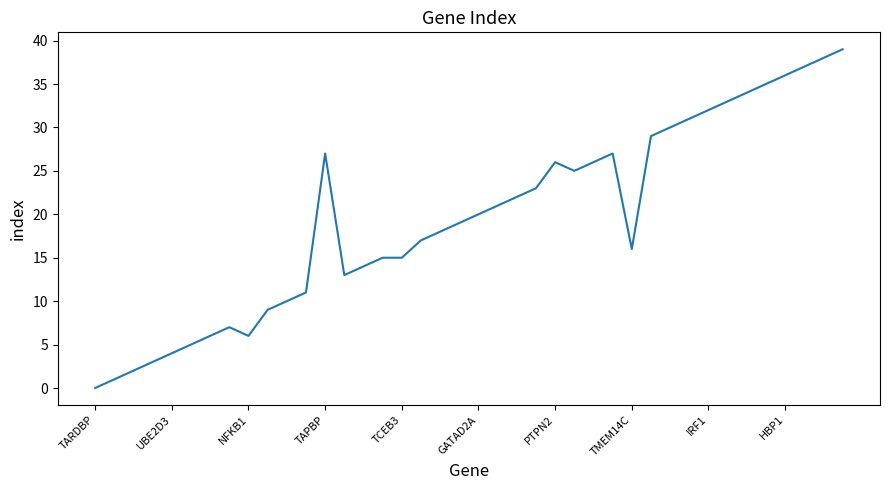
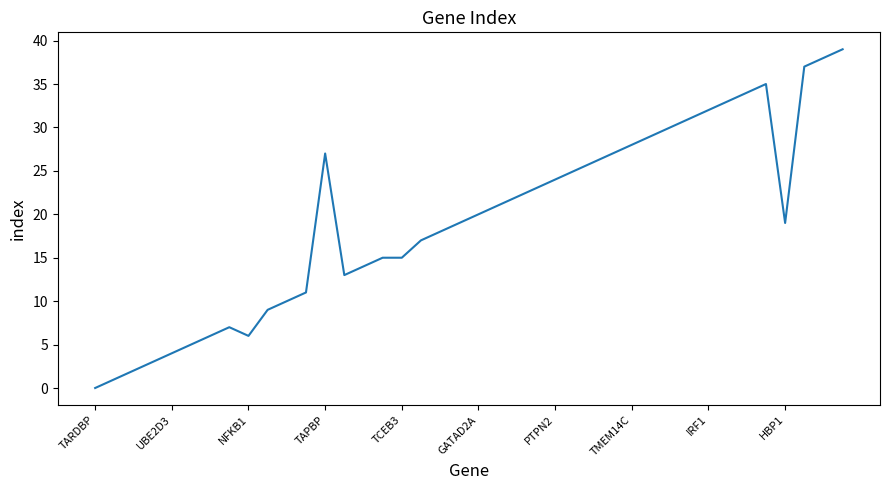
  {
    "TARDBP": 0,
    "UBE2D3": 4,
    "NFKB1": 6,
    "TAPBP": 27,
    "TCEB3": 15,
    "GATAD2A": 20,
-   "PTPN2": 26,
-   "TMEM14C": 16,
+   "PTPN2": 24,
+   "TMEM14C": 28,
    "IRF1": 32,
-   "HBP1": 36
+   "HBP1": 19
  }
